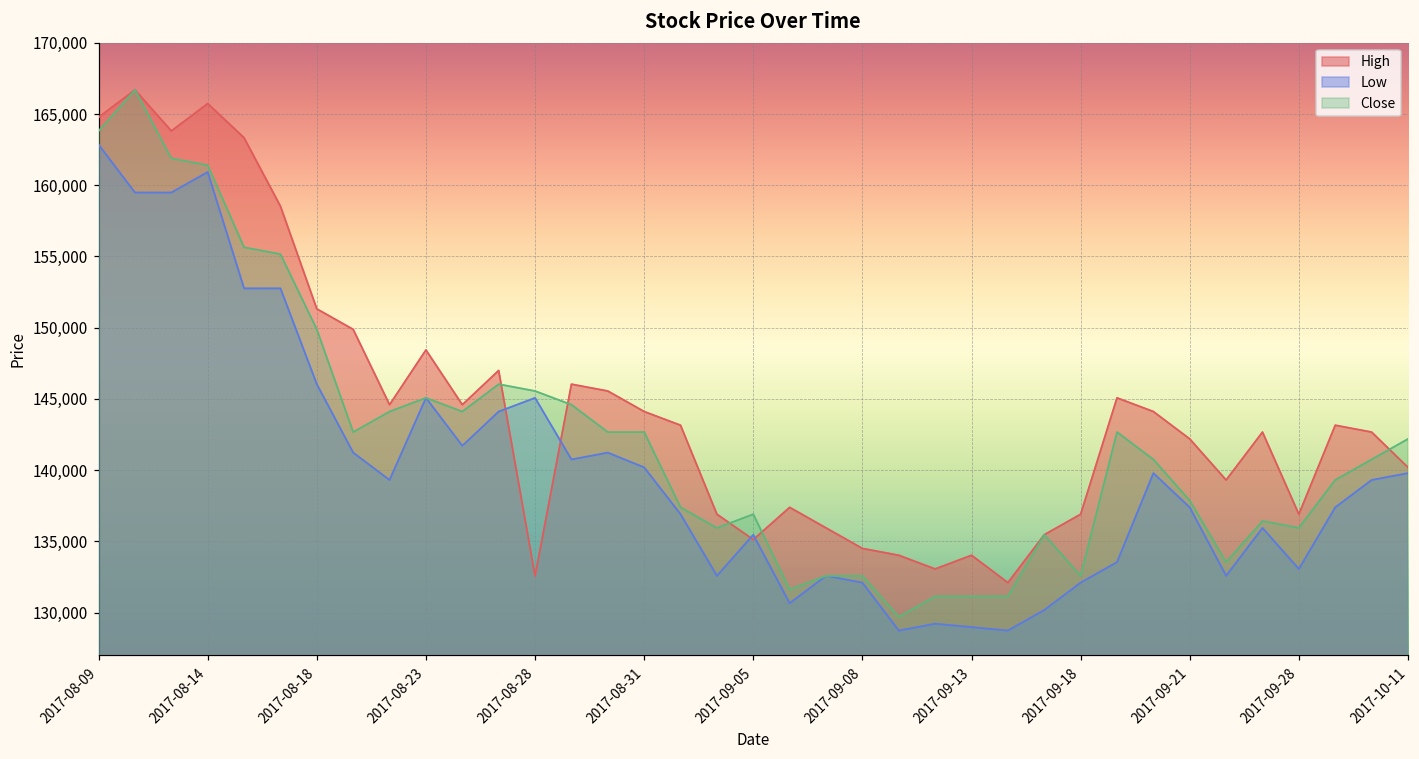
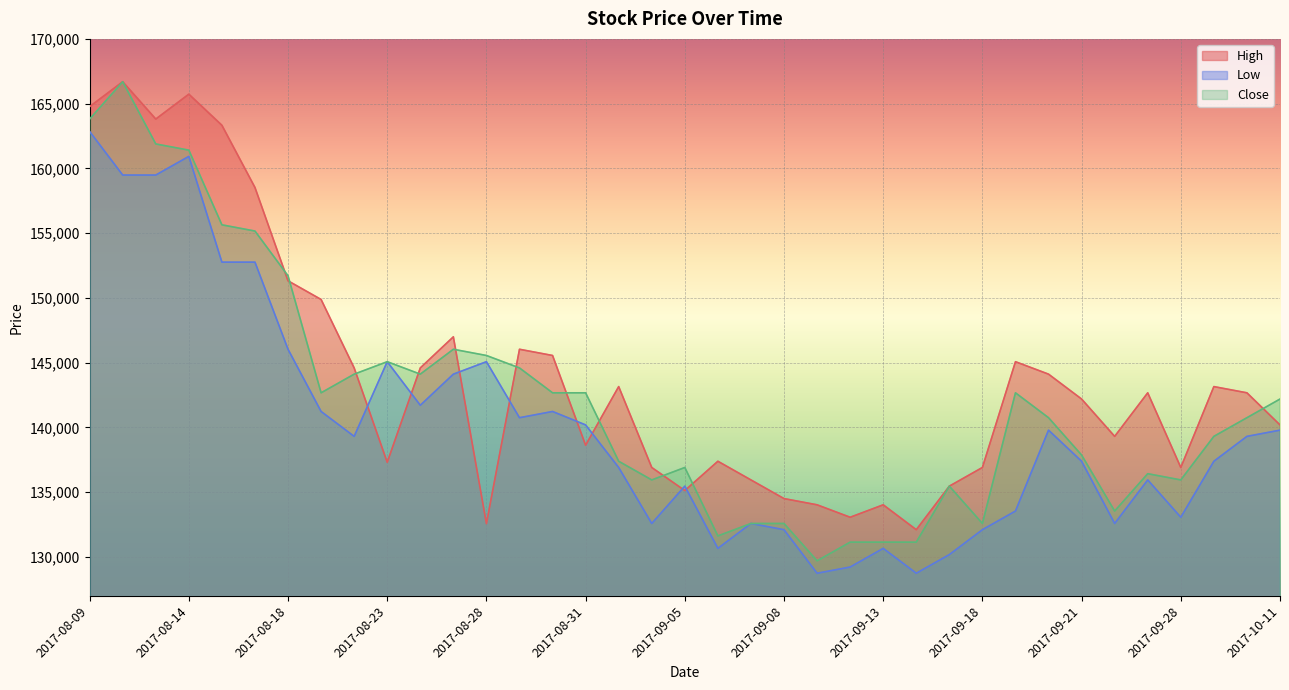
  {
    "High": {
      "2017-08-09": "164,800",
      "2017-08-14": "165,700",
      "2017-08-18": "151,300",
-     "2017-08-23": "148,400",
+     "2017-08-23": "137,300",
      "2017-08-28": "132,600",
-     "2017-08-31": "144,100",
+     "2017-08-31": "138,600",
      "2017-09-05": "135,100",
      "2017-09-08": "134,500",
      "2017-09-13": "134,000",
      "2017-09-18": "136,900",
      "2017-09-21": "142,200",
      "2017-09-28": "136,900",
      "2017-10-11": "140,200"
    },
    "Low": {
      "2017-08-09": "162,900",
      "2017-08-14": "160,900",
      "2017-08-18": "146,000",
      "2017-08-28": "145,100",
      "2017-08-31": "140,200",
      "2017-09-05": "135,500",
      "2017-09-08": "132,100",
-     "2017-09-13": "129,000",
+     "2017-09-13": "130,700",
      "2017-09-18": "132,100",
      "2017-09-21": "137,400",
      "2017-09-28": "133,100",
      "2017-10-11": "139,800"
    },
    "Close": {
      "2017-08-09": "163,800",
      "2017-08-14": "161,400",
-     "2017-08-18": "149,900",
+     "2017-08-18": "151,700",
      "2017-08-28": "145,600",
      "2017-08-31": "142,700",
      "2017-09-05": "136,900",
      "2017-09-08": "132,600",
      "2017-09-13": "131,100",
      "2017-09-18": "132,600",
      "2017-09-21": "137,900",
      "2017-09-28": "135,900",
      "2017-10-11": "142,200"
    }
  }
